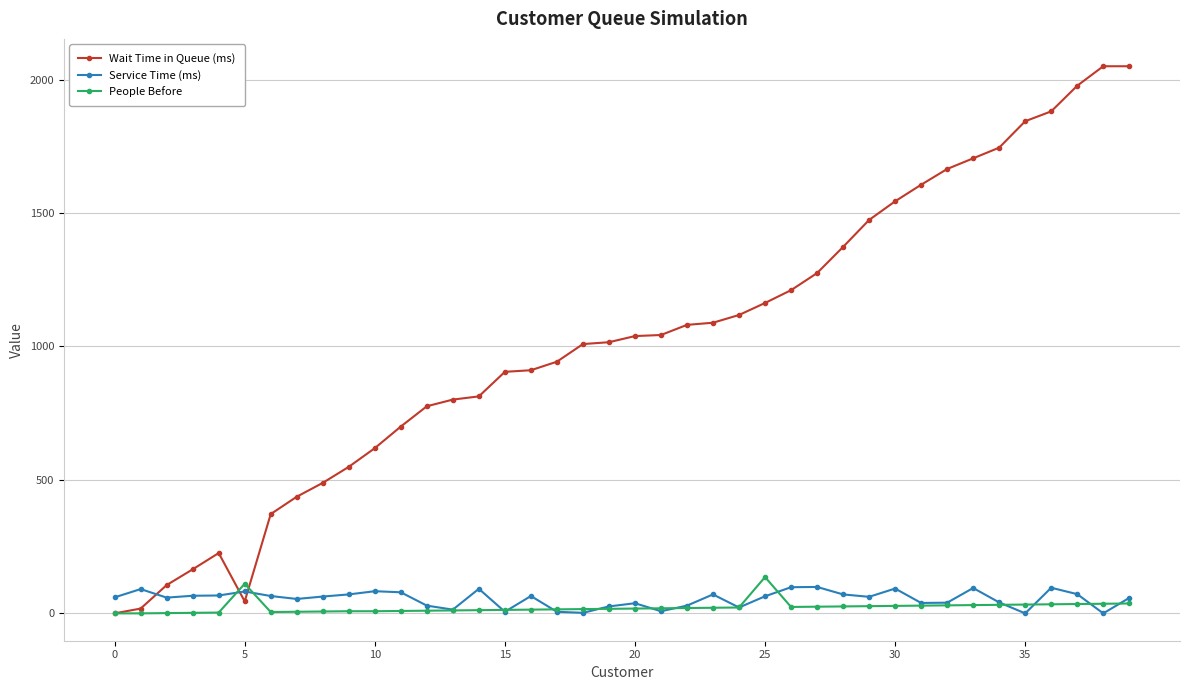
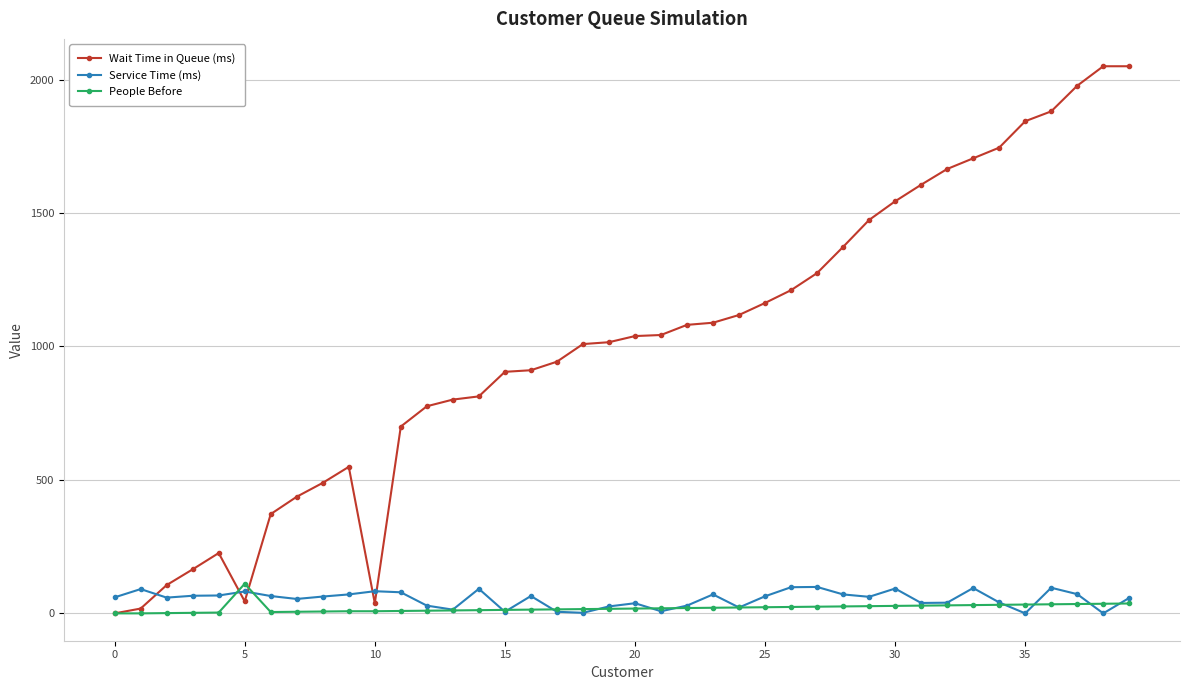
  {
    "Wait Time in Queue (ms)": {
      "5": 50,
-     "10": 620,
+     "10": 40,
      "15": 910,
      "20": 1040,
      "25": 1160,
      "30": 1540,
      "35": 1840
    },
    "Service Time (ms)": {
      "0": 60,
      "5": 80,
      "10": 80,
      "20": 40,
      "25": 60,
      "30": 90,
      "35": 0
    },
    "People Before": {
      "5": 110,
      "10": 10,
      "20": 20,
-     "25": 140,
+     "25": 20,
      "30": 30,
      "35": 30
    }
  }
